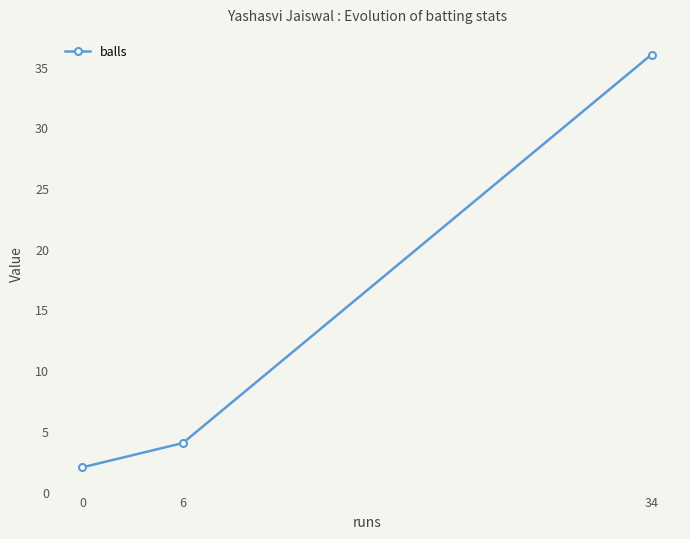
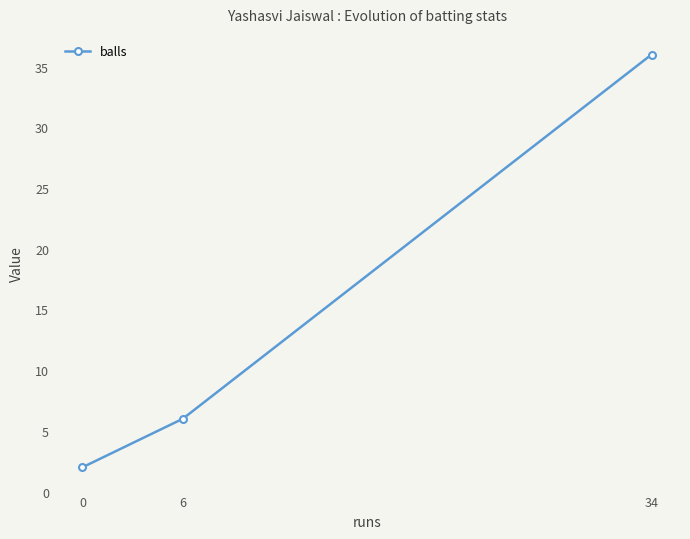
  {
    "0": 2,
-   "6": 4,
+   "6": 6,
    "34": 36
  }
